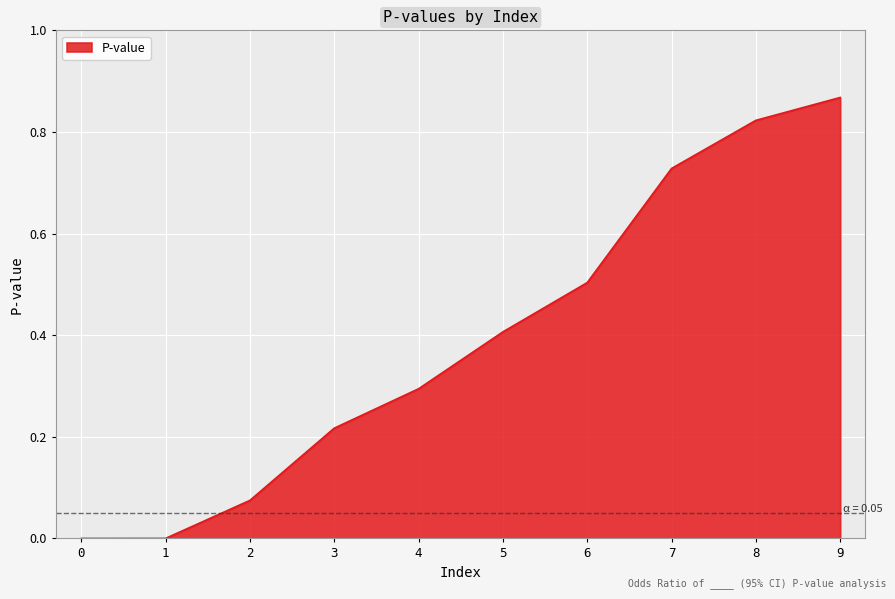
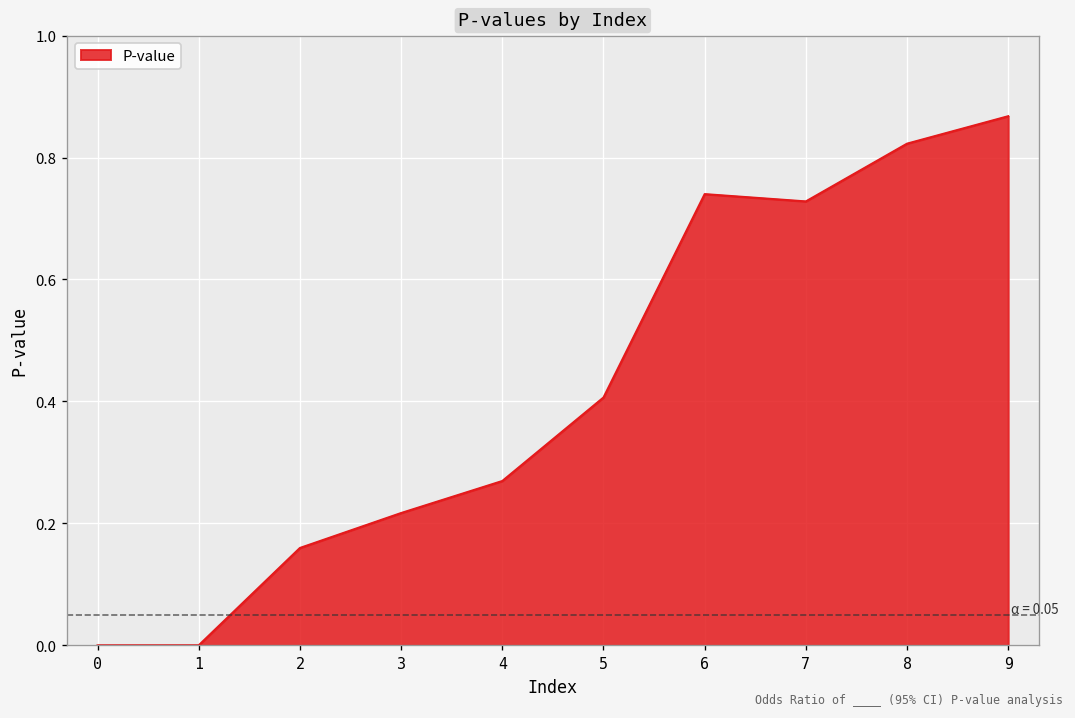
  {
    "0": 0.00,
    "1": 0.00,
-   "2": 0.07,
+   "2": 0.16,
    "3": 0.22,
-   "4": 0.29,
+   "4": 0.27,
    "5": 0.41,
-   "6": 0.50,
+   "6": 0.74,
    "7": 0.73,
    "8": 0.82,
    "9": 0.87
  }
